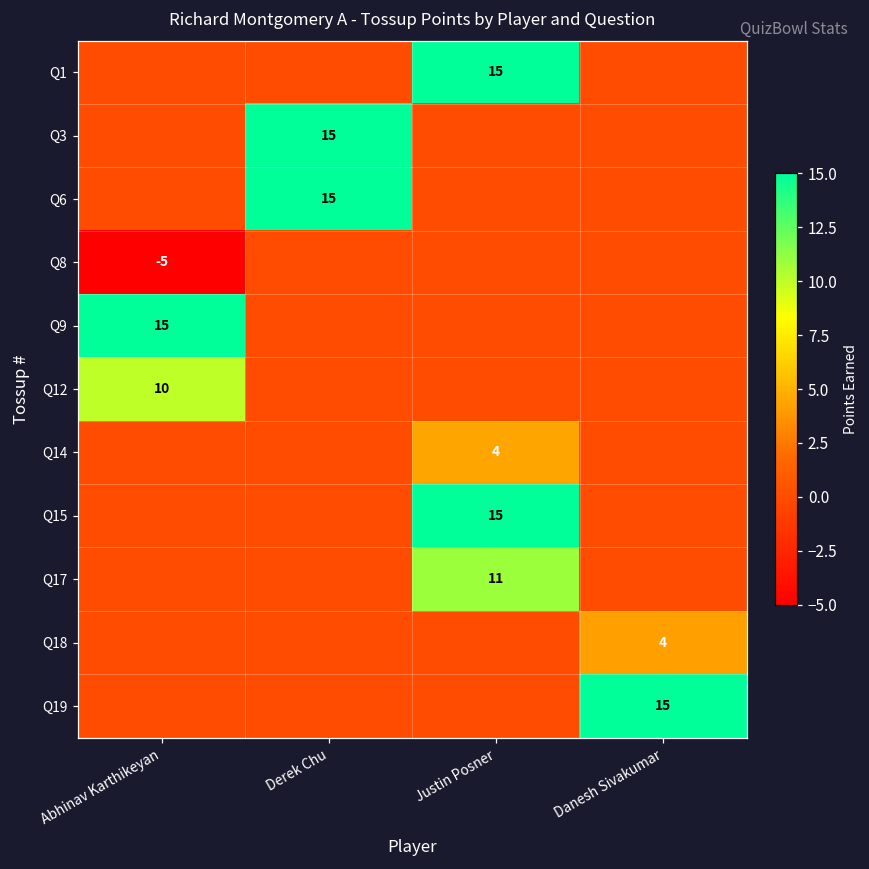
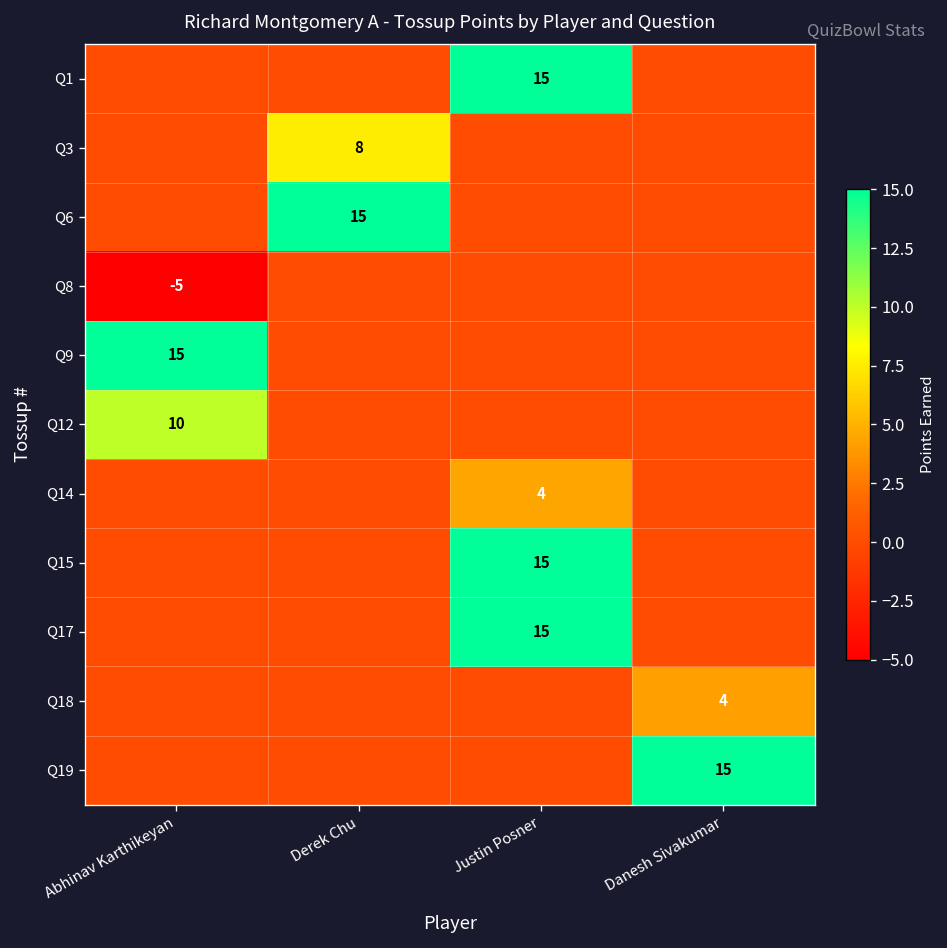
  {
    "Q1": {
      "Justin Posner": 15
    },
    "Q3": {
-     "Derek Chu": 15
+     "Derek Chu": 8
    },
    "Q6": {
      "Derek Chu": 15
    },
    "Q8": {
      "Abhinav Karthikeyan": -5
    },
    "Q9": {
      "Abhinav Karthikeyan": 15
    },
    "Q12": {
      "Abhinav Karthikeyan": 10
    },
    "Q14": {
      "Justin Posner": 4
    },
    "Q15": {
      "Justin Posner": 15
    },
    "Q17": {
-     "Justin Posner": 11
+     "Justin Posner": 15
    },
    "Q18": {
      "Danesh Sivakumar": 4
    },
    "Q19": {
      "Danesh Sivakumar": 15
    }
  }
